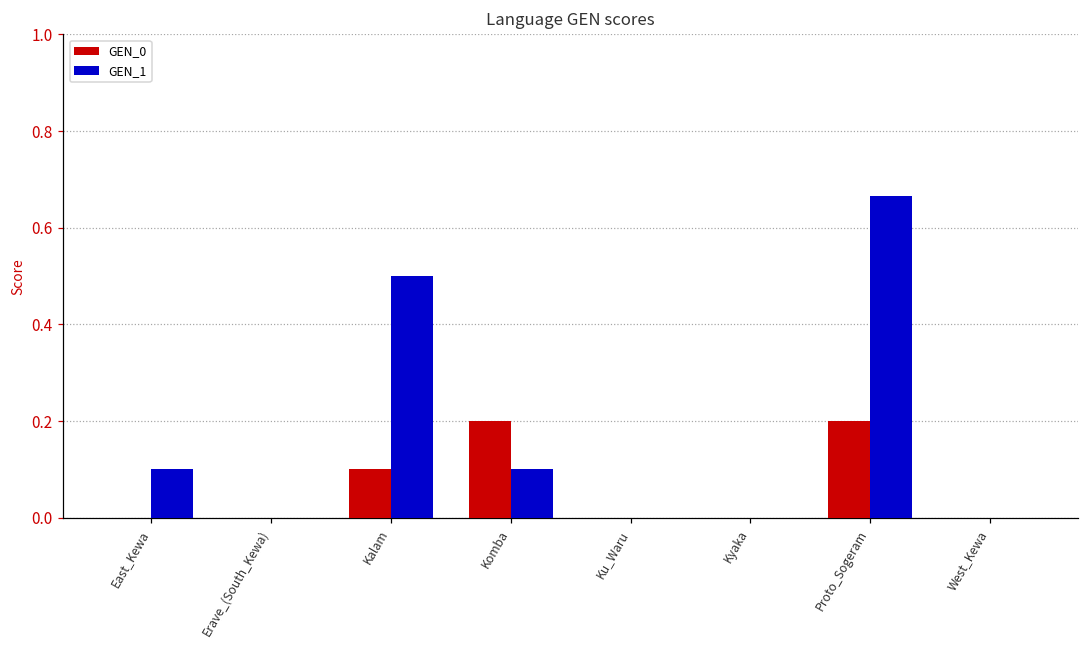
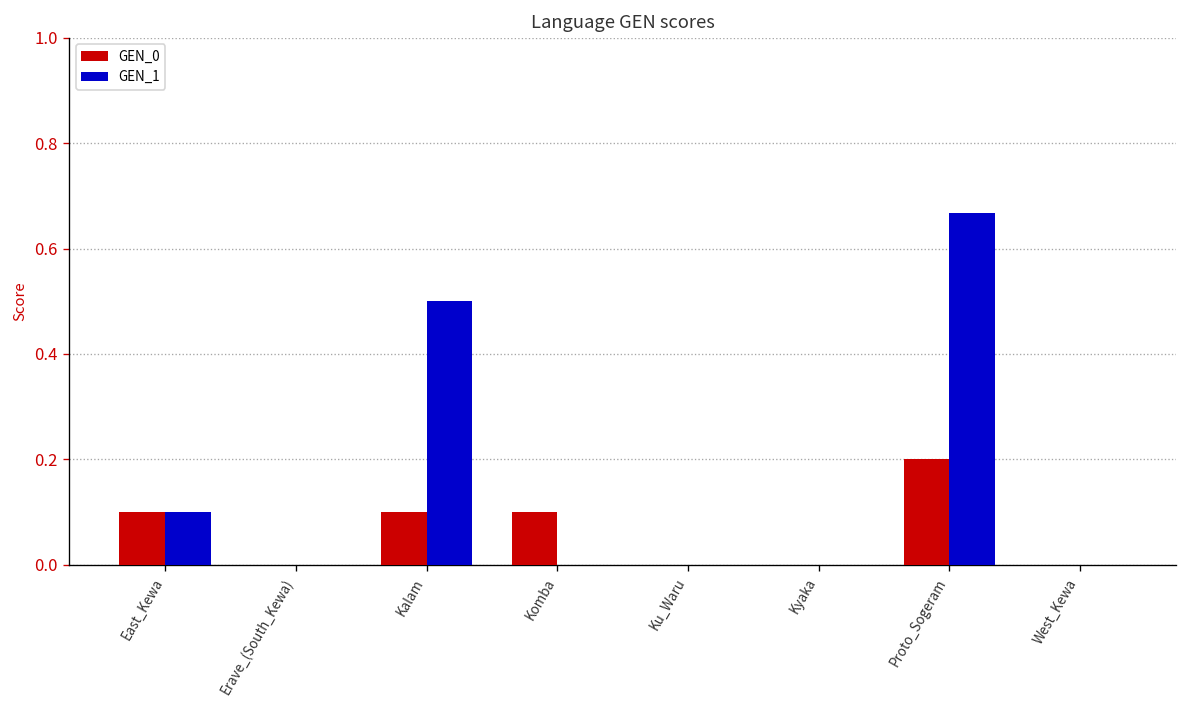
  {
    "GEN_0": {
-     "East_Kewa": 0.0,
+     "East_Kewa": 0.1,
      "Erave_(South_Kewa)": 0.0,
      "Kalam": 0.1,
-     "Komba": 0.2,
+     "Komba": 0.1,
      "Ku_Waru": 0.0,
      "Kyaka": 0.0,
      "Proto_Sogeram": 0.2,
      "West_Kewa": 0.0
    },
    "GEN_1": {
      "East_Kewa": 0.1,
      "Erave_(South_Kewa)": 0.0,
      "Kalam": 0.5,
-     "Komba": 0.1,
+     "Komba": 0.0,
      "Ku_Waru": 0.0,
      "Kyaka": 0.0,
      "Proto_Sogeram": 0.67,
      "West_Kewa": 0.0
    }
  }
